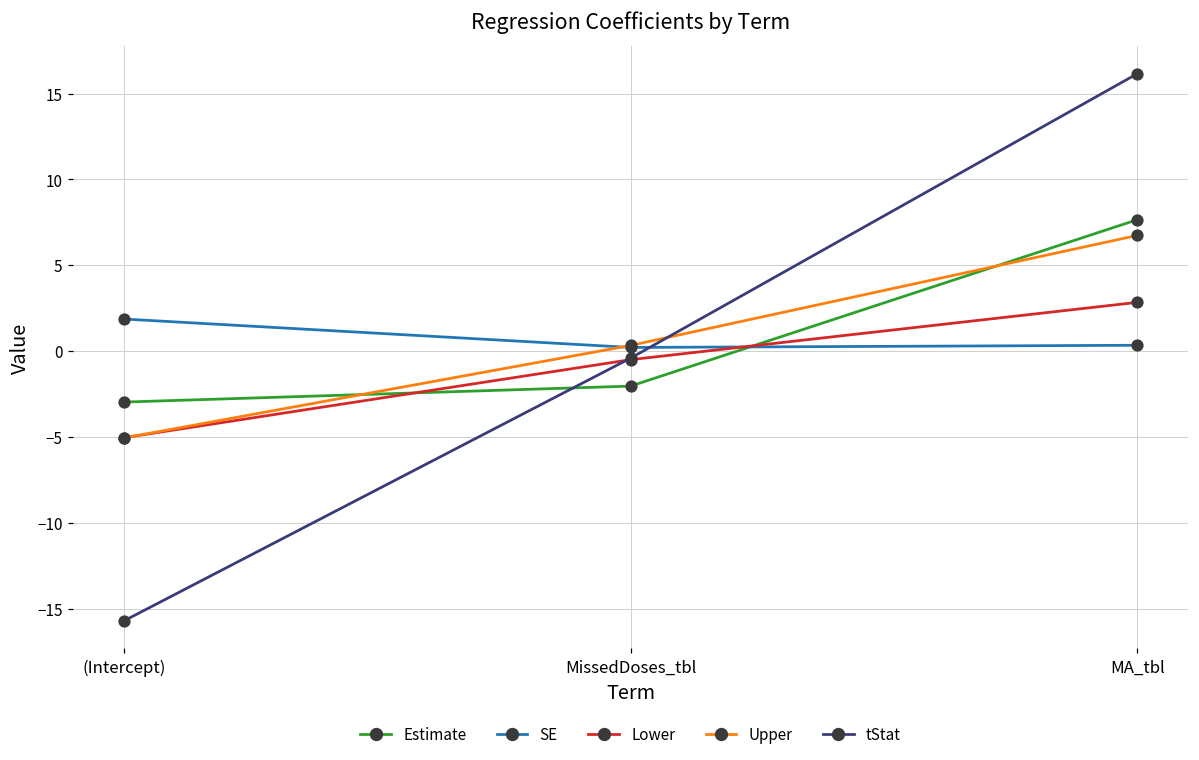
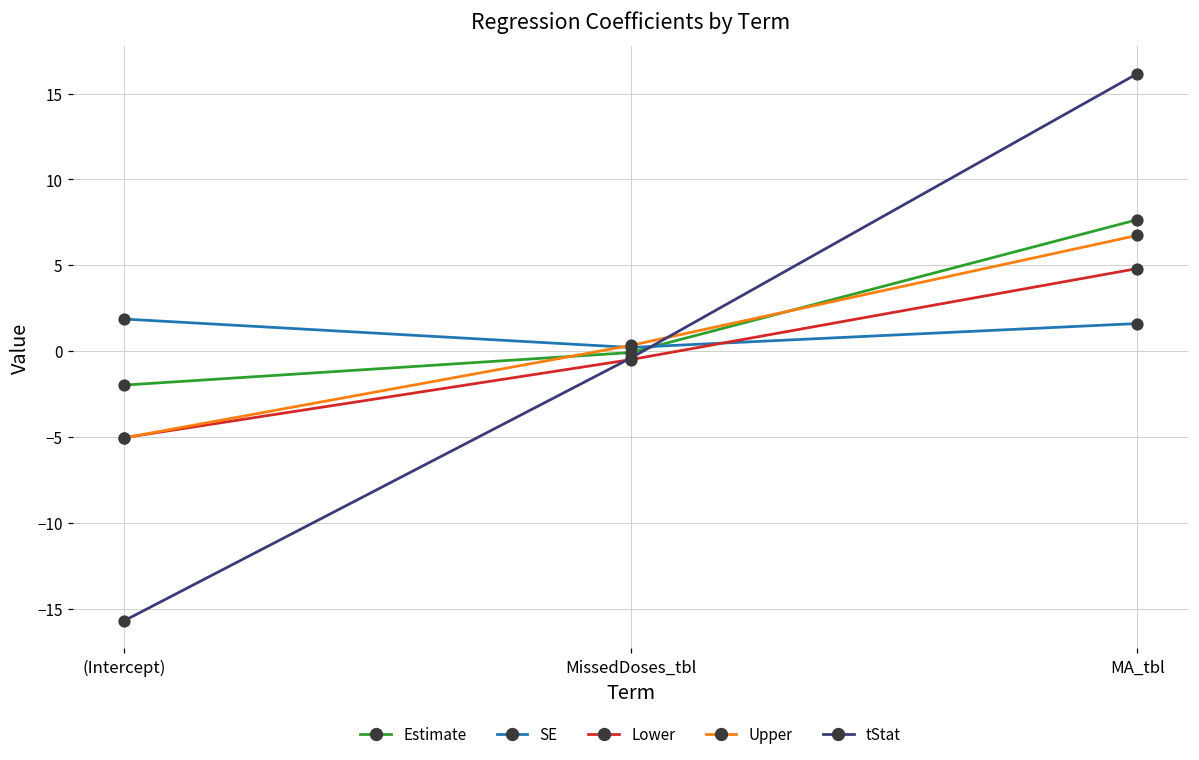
  {
    "Estimate": {
-     "(Intercept)": -3.0,
-     "MissedDoses_tbl": -2.0,
+     "(Intercept)": -2.0,
+     "MissedDoses_tbl": -0.1,
      "MA_tbl": 7.7
    },
    "SE": {
      "(Intercept)": 1.9,
-     "MA_tbl": 0.3
+     "MA_tbl": 1.6
    },
    "Lower": {
-     "MA_tbl": 2.8
+     "MA_tbl": 4.8
    },
    "Upper": {
      "MA_tbl": 6.7
    },
    "tStat": {
      "(Intercept)": -15.7,
      "MA_tbl": 16.2
    }
  }
